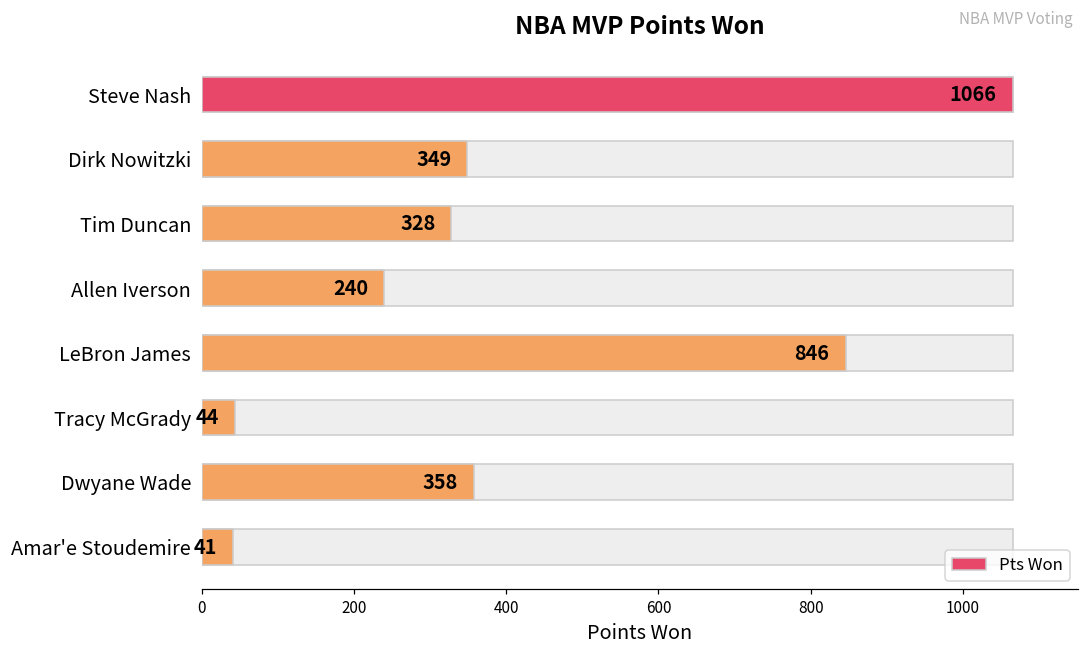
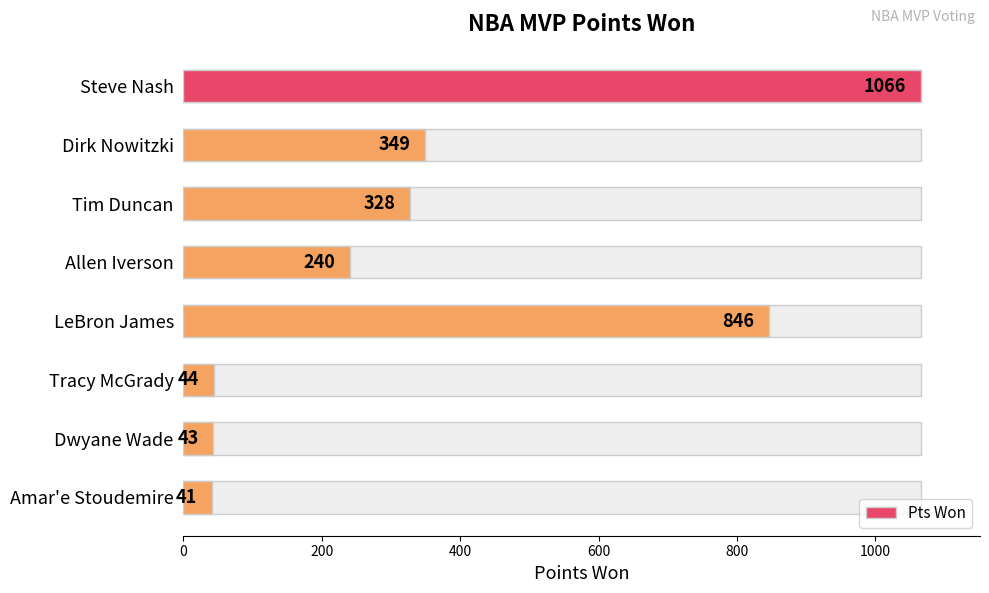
  {
    "Pts Won": {
      "Steve Nash": 1066,
-     "Dwyane Wade": 358
+     "Dwyane Wade": 43
    }
  }
